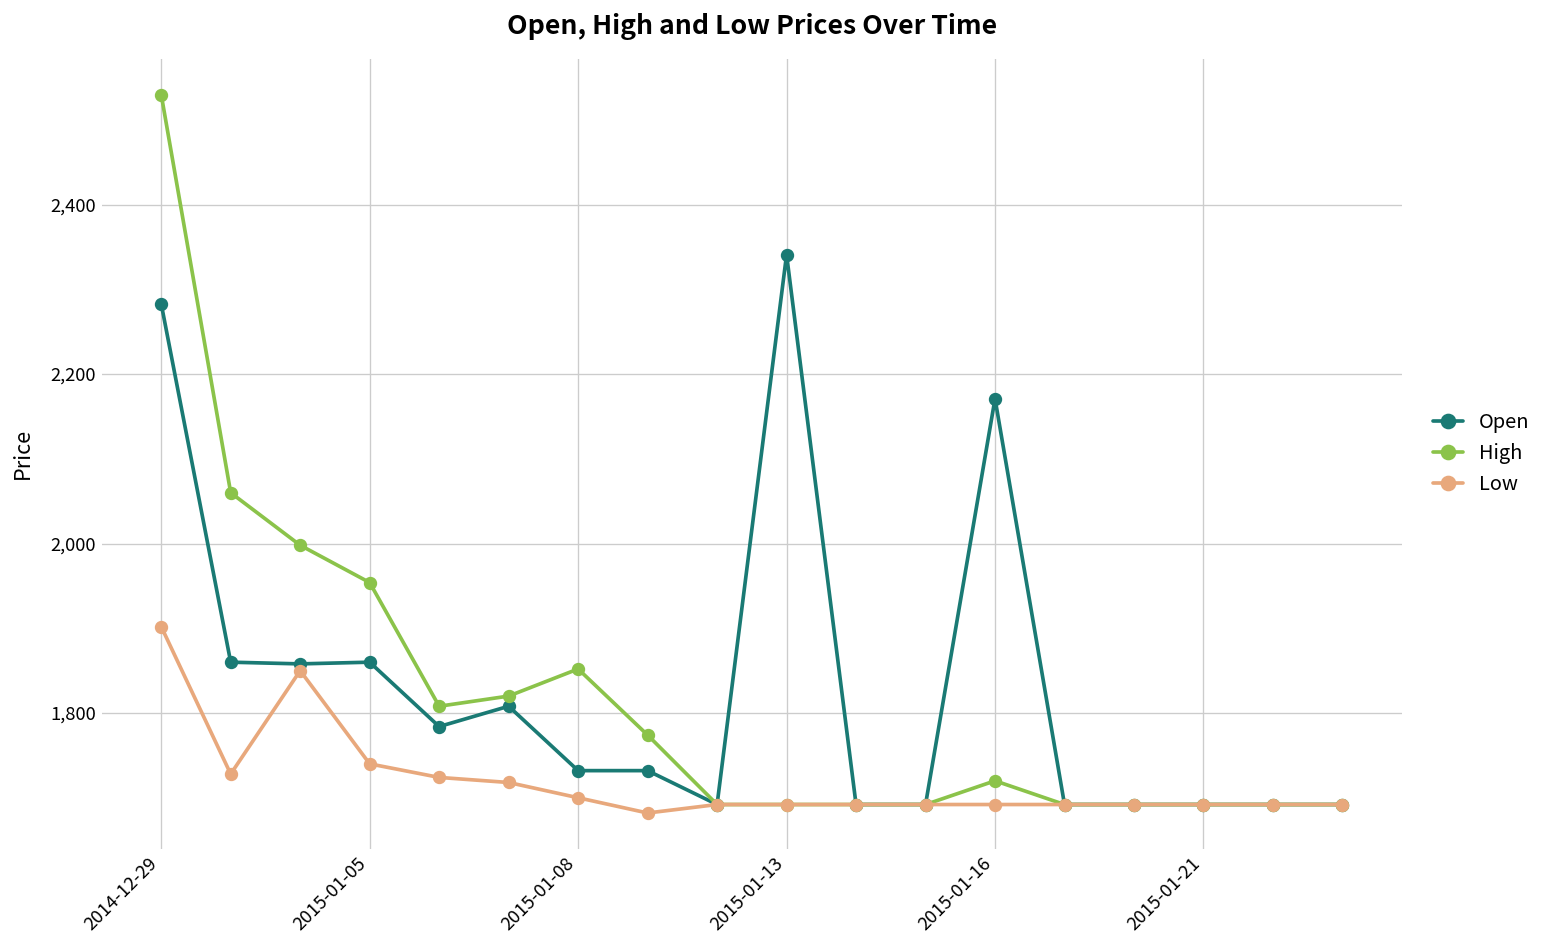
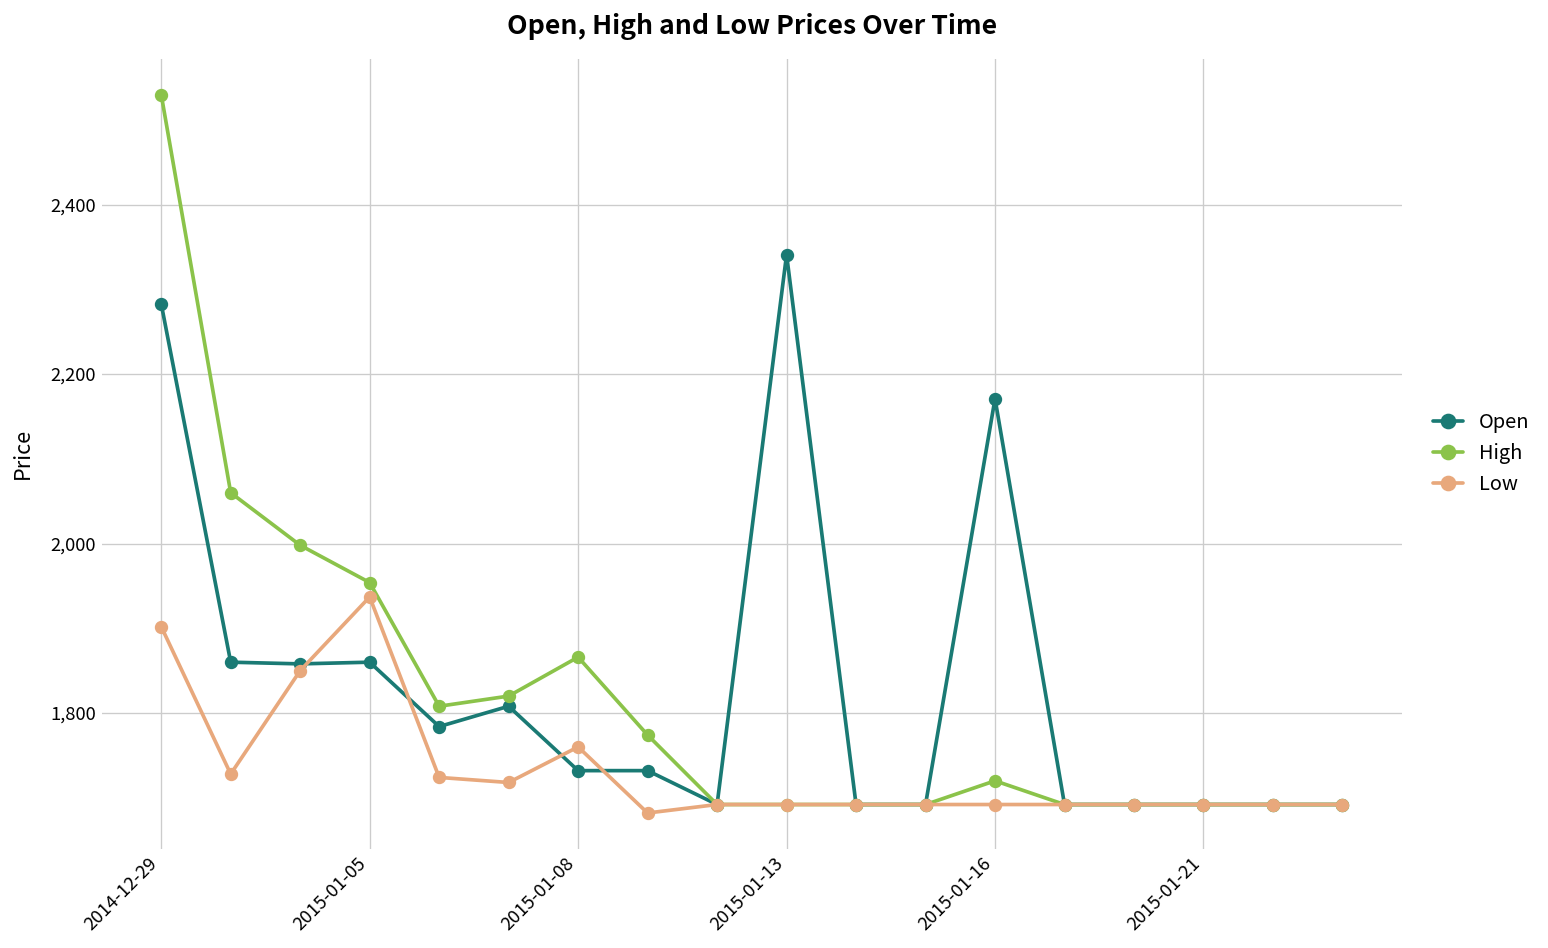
  {
    "Open": {
      "2014-12-29": "2,280",
      "2015-01-05": "1,860",
      "2015-01-08": "1,730",
      "2015-01-13": "2,340",
      "2015-01-16": "2,170"
    },
    "High": {
      "2014-12-29": "2,530",
      "2015-01-05": "1,950",
-     "2015-01-08": "1,850",
+     "2015-01-08": "1,870",
      "2015-01-16": "1,720"
    },
    "Low": {
      "2014-12-29": "1,900",
-     "2015-01-05": "1,740",
-     "2015-01-08": "1,700",
+     "2015-01-05": "1,940",
+     "2015-01-08": "1,760",
      "2015-01-16": "1,690"
    }
  }
